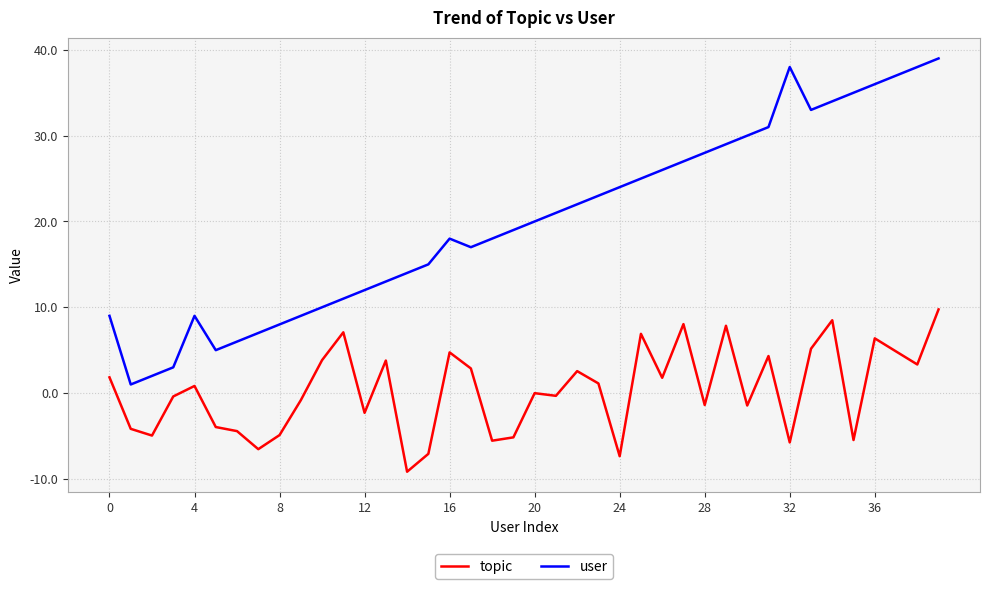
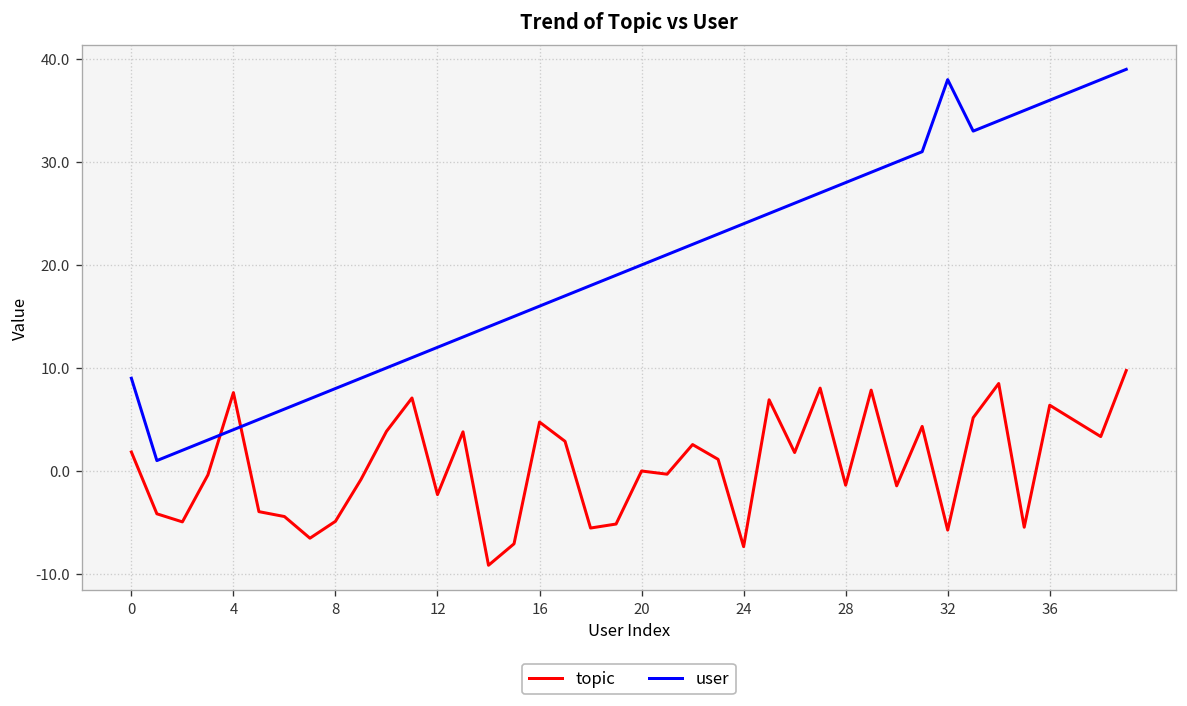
  {
    "topic": {
      "0": 2,
-     "4": 1,
+     "4": 8,
      "8": -5,
      "12": -2,
      "16": 5,
      "20": 0,
      "24": -7,
      "28": -1,
      "32": -6,
      "36": 6
    },
    "user": {
      "0": 9,
-     "4": 9,
+     "4": 4,
      "8": 8,
      "12": 12,
-     "16": 18,
+     "16": 16,
      "20": 20,
      "24": 24,
      "28": 28,
      "32": 38,
      "36": 36
    }
  }
